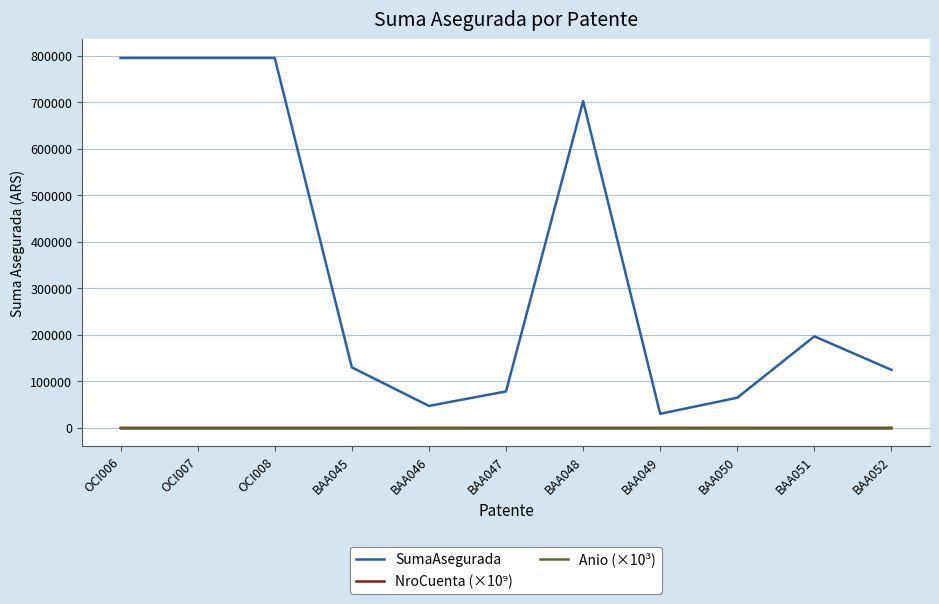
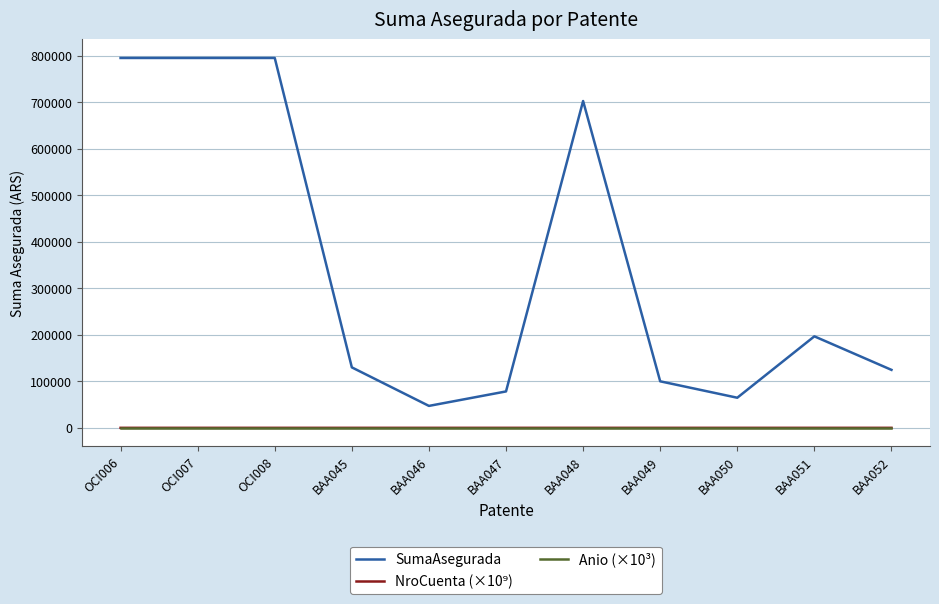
  {
    "SumaAsegurada": {
      "OCI006": 800000,
      "OCI007": 800000,
      "OCI008": 800000,
      "BAA045": 130000,
      "BAA046": 50000,
      "BAA047": 80000,
      "BAA048": 700000,
-     "BAA049": 30000,
+     "BAA049": 100000,
      "BAA050": 60000,
      "BAA051": 200000,
      "BAA052": 120000
    },
    "Anio (×10³)": {
      "OCI006": 0,
      "OCI007": 0,
      "OCI008": 0,
      "BAA045": 0,
      "BAA046": 0,
      "BAA047": 0,
      "BAA048": 0,
      "BAA049": 0,
      "BAA050": 0,
      "BAA051": 0,
      "BAA052": 0
    }
  }
